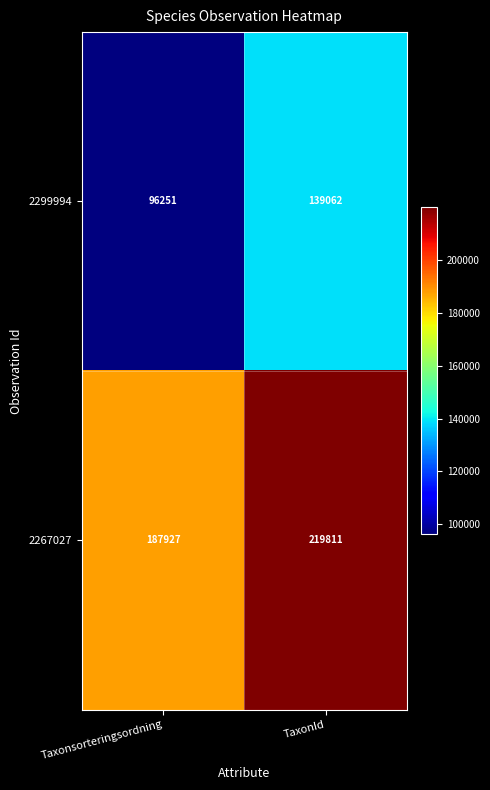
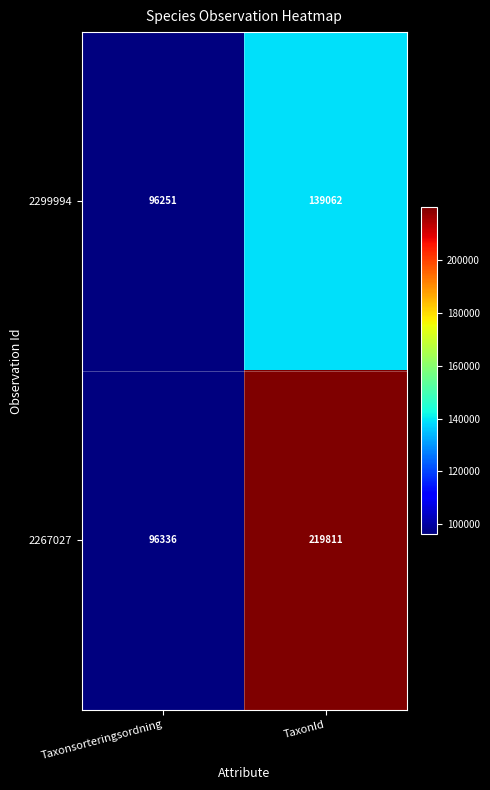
  {
    "2299994": {
      "Taxonsorteringsordning": 96251,
      "TaxonId": 139062
    },
    "2267027": {
-     "Taxonsorteringsordning": 187927,
+     "Taxonsorteringsordning": 96336,
      "TaxonId": 219811
    }
  }
